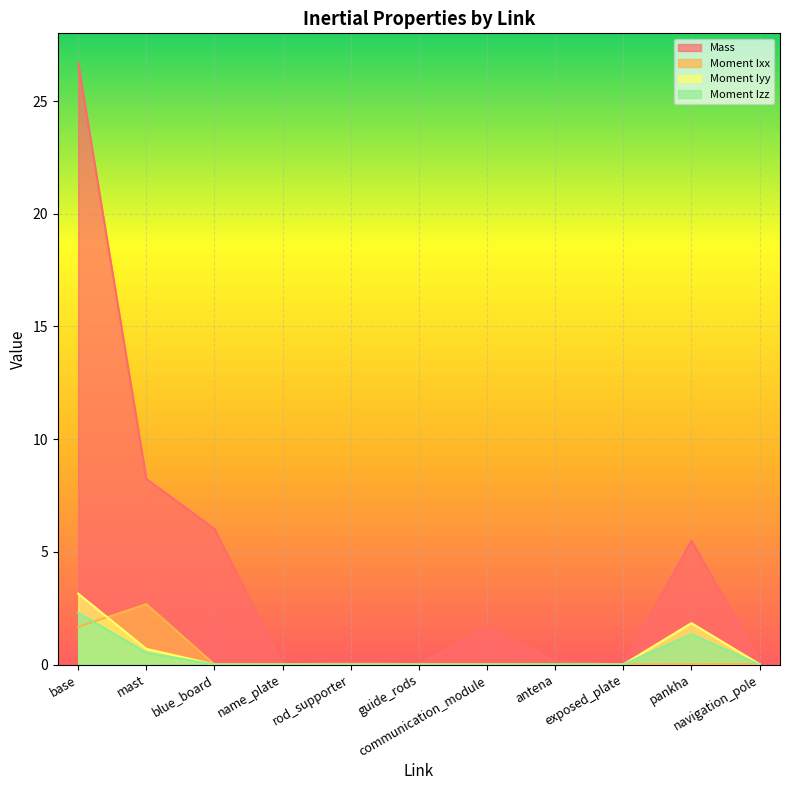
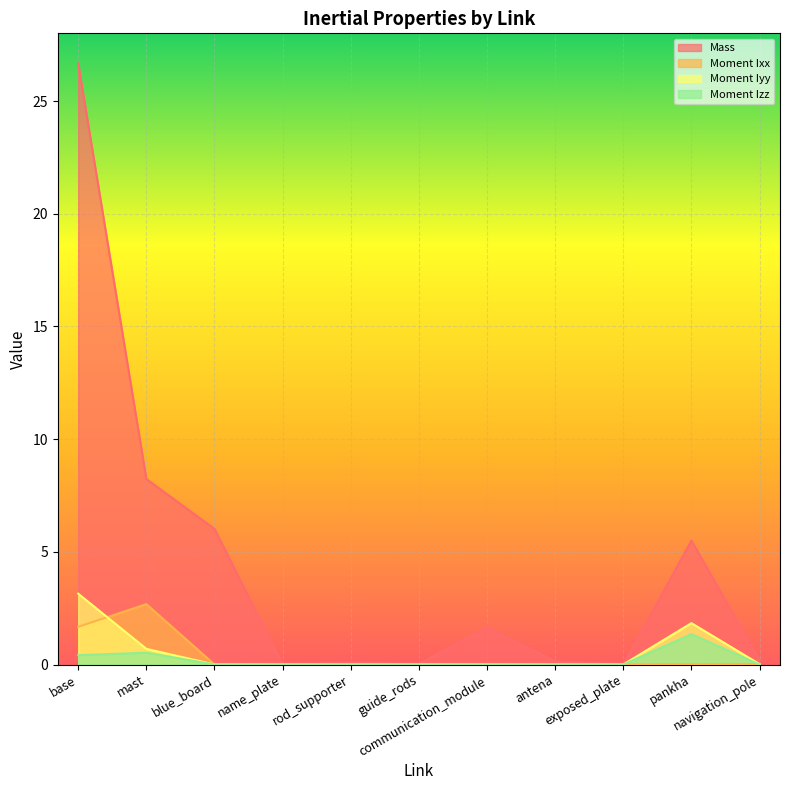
  {
    "Mass": {
      "base": 26.7,
      "mast": 8.2,
      "blue_board": 6.0,
      "communication_module": 1.6,
      "antena": 0.1,
      "pankha": 5.5,
      "navigation_pole": 0.2
    },
    "Moment Ixx": {
      "base": 1.7,
      "mast": 2.7,
      "pankha": 0.0
    },
    "Moment Iyy": {
      "base": 3.1,
      "mast": 0.7,
      "pankha": 1.8
    },
    "Moment Izz": {
-     "base": 2.3,
+     "base": 0.4,
      "mast": 0.5,
      "pankha": 1.3
    }
  }
